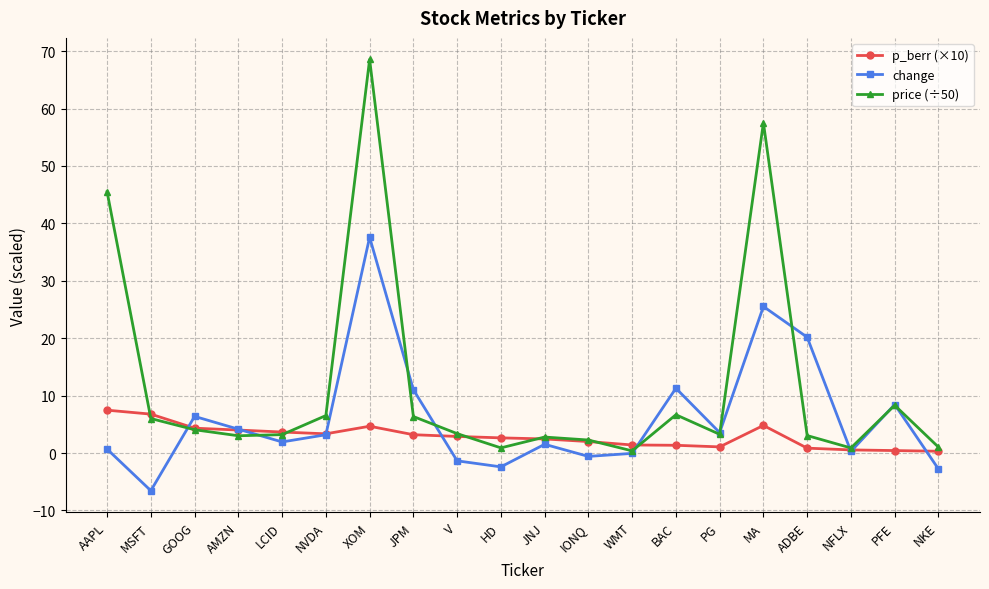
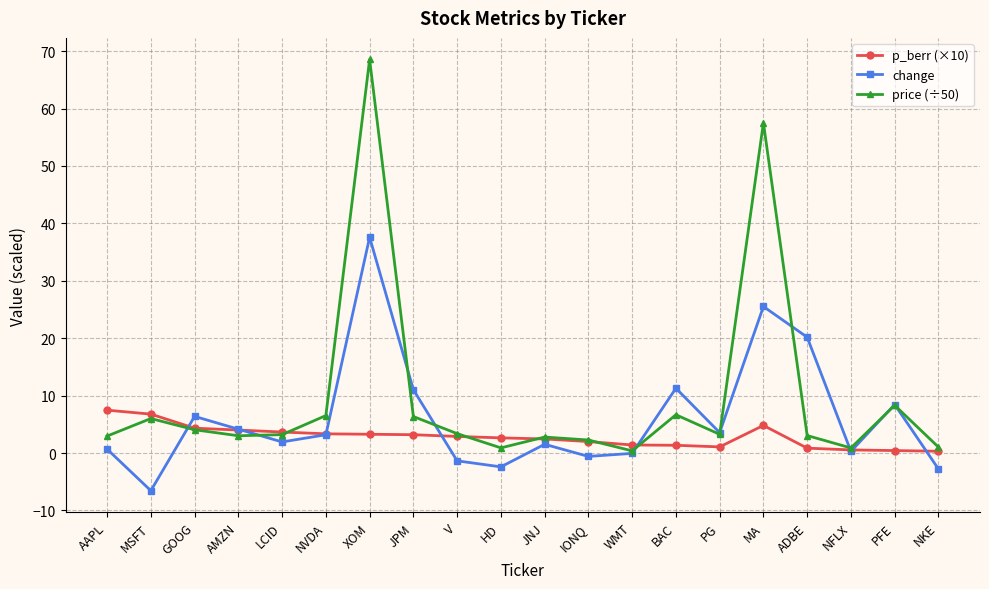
  {
    "p_berr (×10)": {
      "AAPL": 7,
      "MSFT": 7,
      "LCID": 4,
-     "XOM": 5,
+     "XOM": 3,
      "JPM": 3,
      "V": 3,
      "HD": 3,
      "WMT": 1,
      "BAC": 1,
      "PG": 1,
      "MA": 5,
      "ADBE": 1,
      "PFE": 0,
      "NKE": 0
    },
    "change": {
      "AAPL": 1,
      "MSFT": -7,
      "GOOG": 6,
      "LCID": 2,
      "XOM": 38,
      "JPM": 11,
      "V": -1,
      "HD": -2,
      "JNJ": 2,
      "IONQ": -1,
      "BAC": 11,
      "MA": 26,
      "ADBE": 20,
      "NKE": -3
    },
    "price (÷50)": {
-     "AAPL": 45,
+     "AAPL": 3,
      "MSFT": 6,
      "AMZN": 3,
      "LCID": 3,
      "NVDA": 7,
      "XOM": 69,
      "JPM": 6,
      "V": 3,
      "HD": 1,
      "BAC": 7,
      "MA": 58,
      "ADBE": 3,
      "NKE": 1
    }
  }
